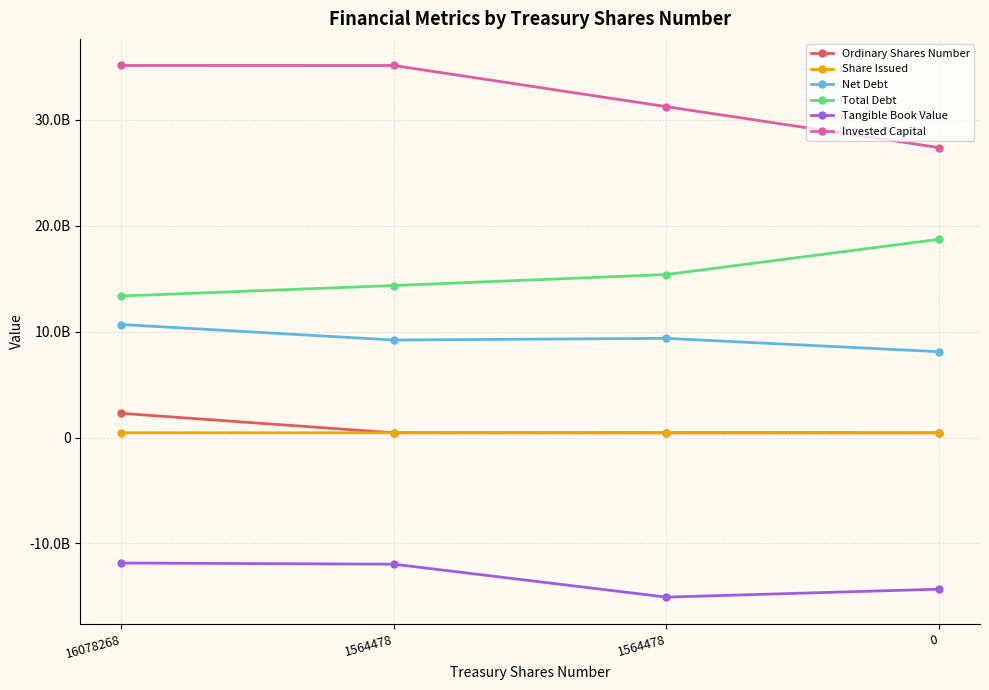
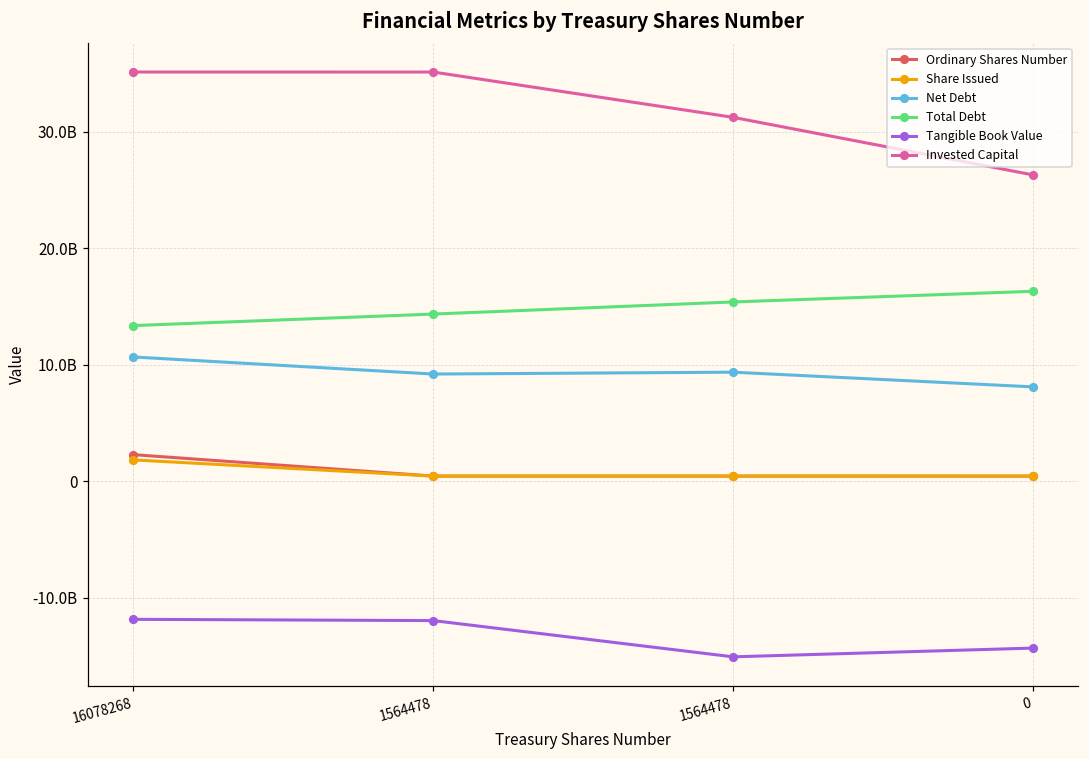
  {
    "Ordinary Shares Number": {
      "16078268": 2300000000
    },
    "Share Issued": {
-     "16078268": 400000000
+     "16078268": 1800000000
    },
    "Net Debt": {
      "16078268": 10700000000,
      "0": 8100000000
    },
    "Total Debt": {
      "16078268": 13400000000,
-     "0": 18700000000
+     "0": 16300000000
    },
    "Tangible Book Value": {
      "16078268": -11900000000,
      "0": -14300000000
    },
    "Invested Capital": {
      "16078268": 35100000000,
-     "0": 27400000000
+     "0": 26300000000
    }
  }
